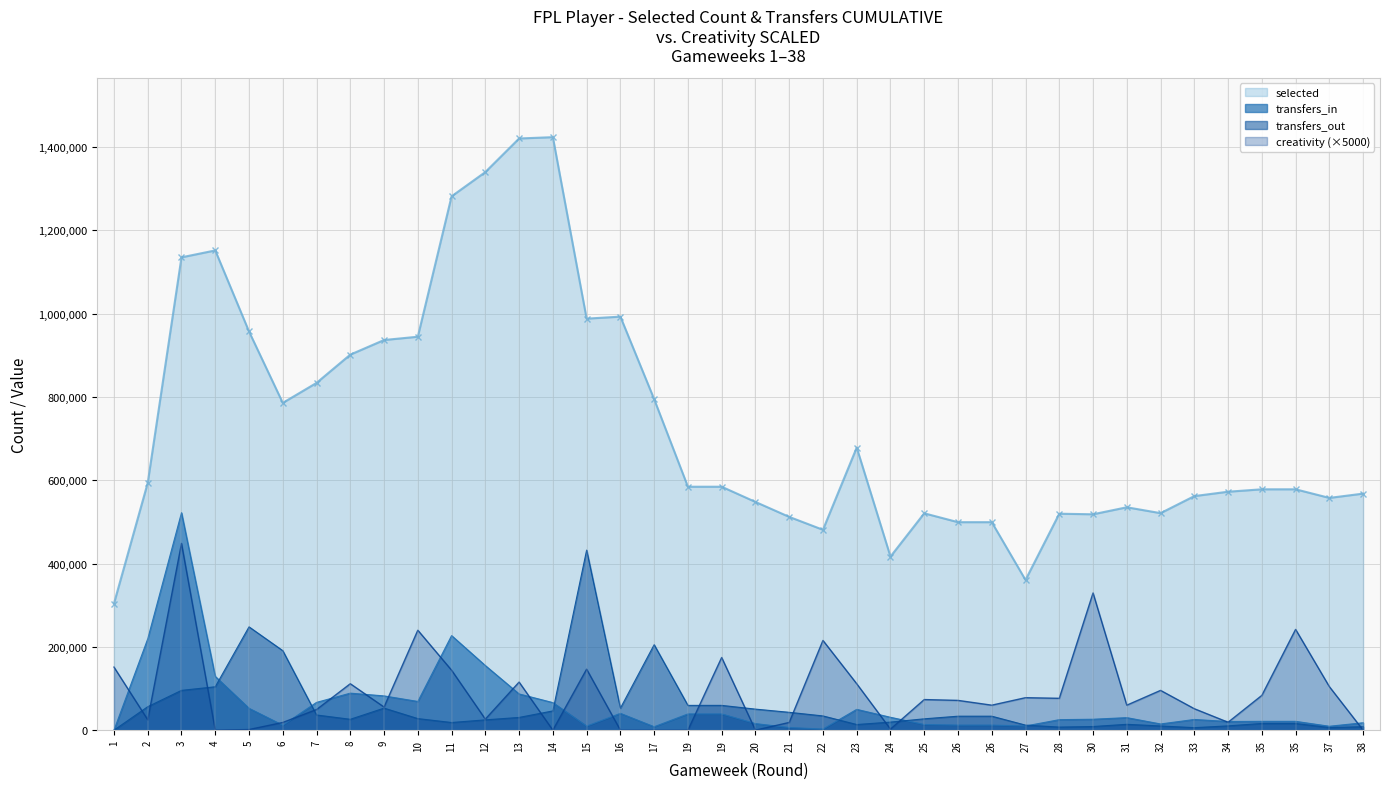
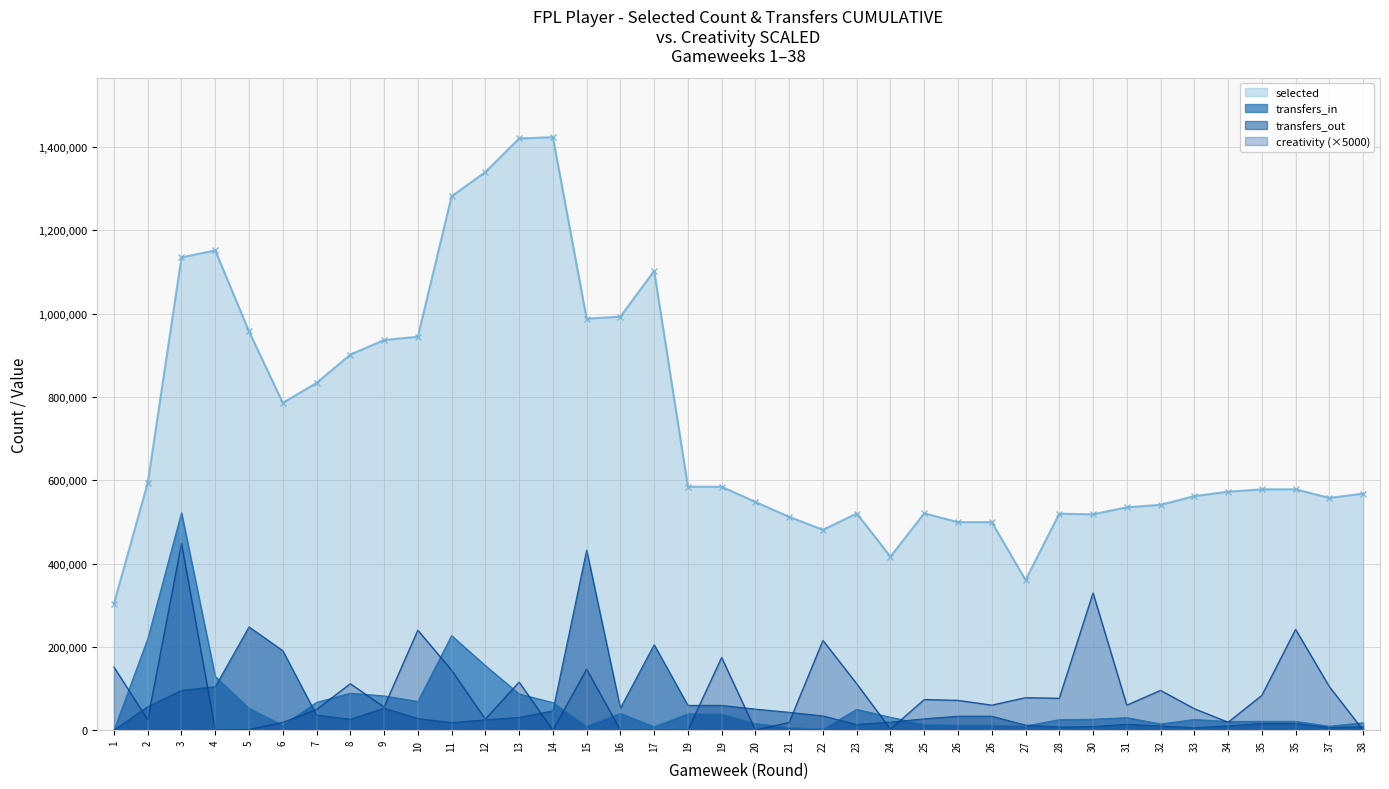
  {
    "selected": {
      "1": "300,000",
      "2": "590,000",
      "3": "1,140,000",
      "4": "1,150,000",
      "5": "960,000",
      "6": "790,000",
      "7": "830,000",
      "8": "900,000",
      "9": "940,000",
      "10": "940,000",
      "11": "1,280,000",
      "12": "1,340,000",
      "13": "1,420,000",
      "14": "1,420,000",
      "15": "990,000",
      "16": "990,000",
-     "17": "790,000",
+     "17": "1,100,000",
      "20": "550,000",
      "21": "510,000",
      "22": "480,000",
-     "23": "680,000",
+     "23": "520,000",
      "24": "420,000",
      "25": "520,000",
      "27": "360,000",
      "28": "520,000",
      "30": "520,000",
      "31": "540,000",
-     "32": "520,000",
+     "32": "540,000",
      "33": "560,000",
      "34": "570,000",
      "37": "560,000",
      "38": "570,000"
    }
  }
